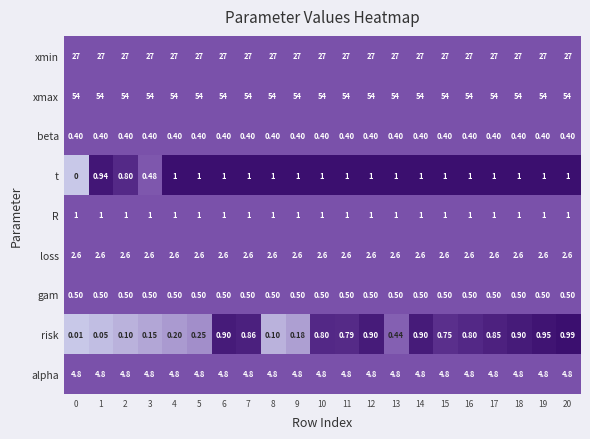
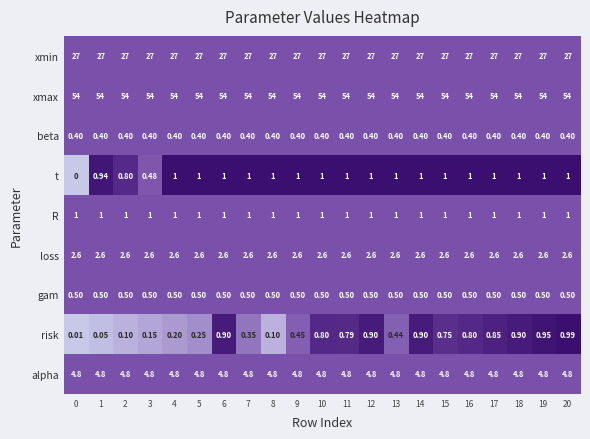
  {
    "xmin": {
      "0": 27,
      "1": 27,
      "2": 27,
      "3": 27,
      "4": 27,
      "5": 27,
      "6": 27,
      "7": 27,
      "8": 27,
      "9": 27,
      "10": 27,
      "11": 27,
      "12": 27,
      "13": 27,
      "14": 27,
      "15": 27,
      "16": 27,
      "17": 27,
      "18": 27,
      "19": 27,
      "20": 27
    },
    "xmax": {
      "0": 54,
      "1": 54,
      "2": 54,
      "3": 54,
      "4": 54,
      "5": 54,
      "6": 54,
      "7": 54,
      "8": 54,
      "9": 54,
      "10": 54,
      "11": 54,
      "12": 54,
      "13": 54,
      "14": 54,
      "15": 54,
      "16": 54,
      "17": 54,
      "18": 54,
      "19": 54,
      "20": 54
    },
    "beta": {
      "0": 0.40,
      "1": 0.40,
      "2": 0.40,
      "3": 0.40,
      "4": 0.40,
      "5": 0.40,
      "6": 0.40,
      "7": 0.40,
      "8": 0.40,
      "9": 0.40,
      "10": 0.40,
      "11": 0.40,
      "12": 0.40,
      "13": 0.40,
      "14": 0.40,
      "15": 0.40,
      "16": 0.40,
      "17": 0.40,
      "18": 0.40,
      "19": 0.40,
      "20": 0.40
    },
    "t": {
      "0": 0,
      "1": 0.94,
      "2": 0.80,
      "3": 0.48,
      "4": 1,
      "5": 1,
      "6": 1,
      "7": 1,
      "8": 1,
      "9": 1,
      "10": 1,
      "11": 1,
      "12": 1,
      "13": 1,
      "14": 1,
      "15": 1,
      "16": 1,
      "17": 1,
      "18": 1,
      "19": 1,
      "20": 1
    },
    "R": {
      "0": 1,
      "1": 1,
      "2": 1,
      "3": 1,
      "4": 1,
      "5": 1,
      "6": 1,
      "7": 1,
      "8": 1,
      "9": 1,
      "10": 1,
      "11": 1,
      "12": 1,
      "13": 1,
      "14": 1,
      "15": 1,
      "16": 1,
      "17": 1,
      "18": 1,
      "19": 1,
      "20": 1
    },
    "loss": {
      "0": 2.6,
      "1": 2.6,
      "2": 2.6,
      "3": 2.6,
      "4": 2.6,
      "5": 2.6,
      "6": 2.6,
      "7": 2.6,
      "8": 2.6,
      "9": 2.6,
      "10": 2.6,
      "11": 2.6,
      "12": 2.6,
      "13": 2.6,
      "14": 2.6,
      "15": 2.6,
      "16": 2.6,
      "17": 2.6,
      "18": 2.6,
      "19": 2.6,
      "20": 2.6
    },
    "gam": {
      "0": 0.50,
      "1": 0.50,
      "2": 0.50,
      "3": 0.50,
      "4": 0.50,
      "5": 0.50,
      "6": 0.50,
      "7": 0.50,
      "8": 0.50,
      "9": 0.50,
      "10": 0.50,
      "11": 0.50,
      "12": 0.50,
      "13": 0.50,
      "14": 0.50,
      "15": 0.50,
      "16": 0.50,
      "17": 0.50,
      "18": 0.50,
      "19": 0.50,
      "20": 0.50
    },
    "risk": {
      "0": 0.01,
      "1": 0.05,
      "2": 0.10,
      "3": 0.15,
      "4": 0.20,
      "5": 0.25,
      "6": 0.90,
-     "7": 0.86,
+     "7": 0.35,
      "8": 0.10,
-     "9": 0.18,
+     "9": 0.45,
      "10": 0.80,
      "11": 0.79,
      "12": 0.90,
      "13": 0.44,
      "14": 0.90,
      "15": 0.75,
      "16": 0.80,
      "17": 0.85,
      "18": 0.90,
      "19": 0.95,
      "20": 0.99
    },
    "alpha": {
      "0": 4.8,
      "1": 4.8,
      "2": 4.8,
      "3": 4.8,
      "4": 4.8,
      "5": 4.8,
      "6": 4.8,
      "7": 4.8,
      "8": 4.8,
      "9": 4.8,
      "10": 4.8,
      "11": 4.8,
      "12": 4.8,
      "13": 4.8,
      "14": 4.8,
      "15": 4.8,
      "16": 4.8,
      "17": 4.8,
      "18": 4.8,
      "19": 4.8,
      "20": 4.8
    }
  }
